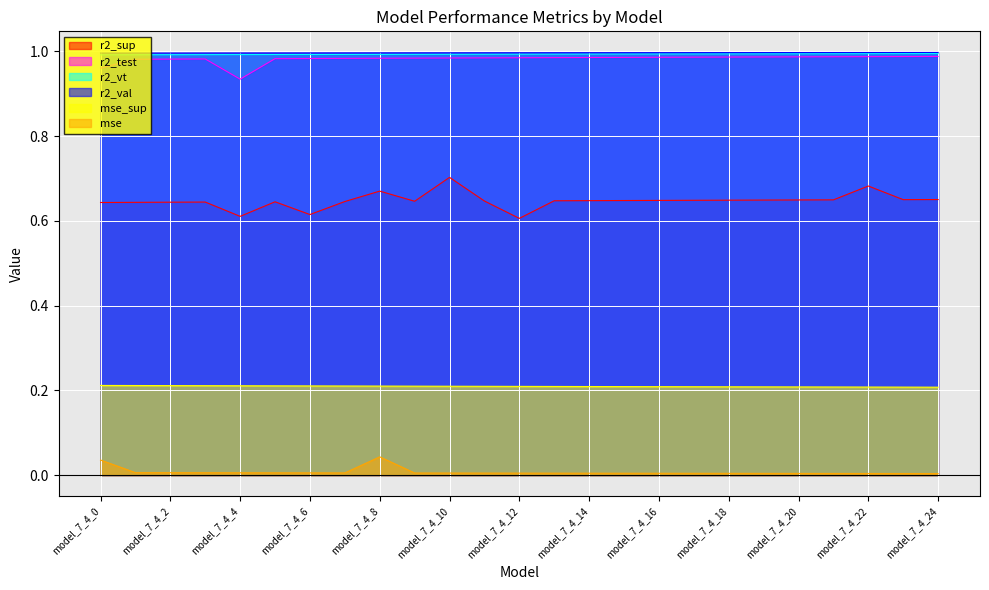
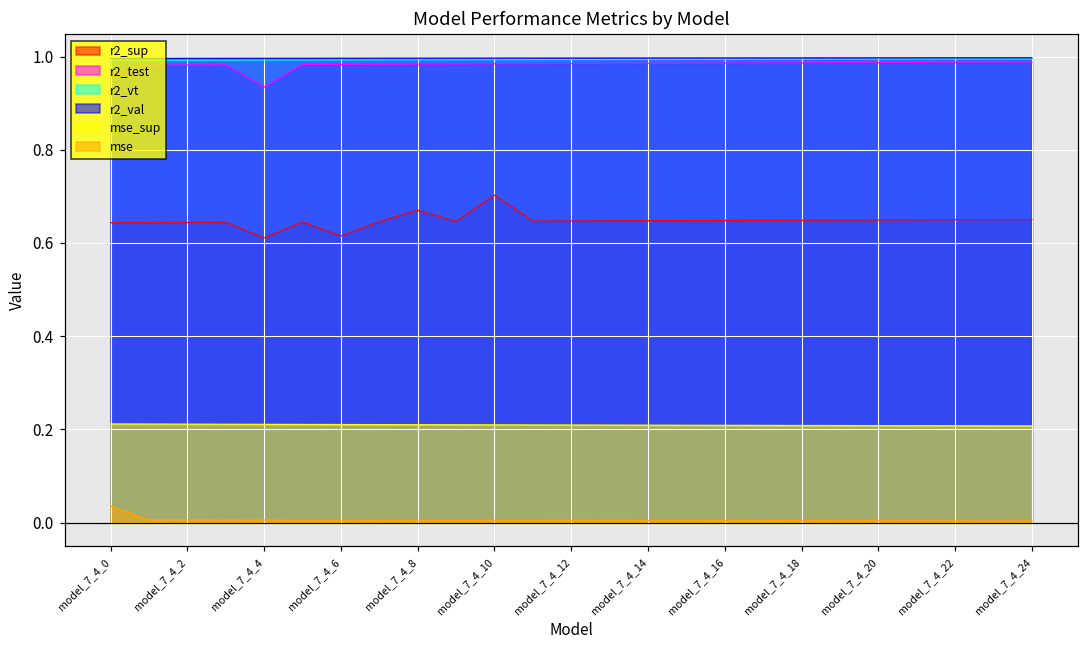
  {
    "r2_sup": {
      "model_7_4_0": 0.64,
      "model_7_4_2": 0.64,
      "model_7_4_4": 0.61,
      "model_7_4_6": 0.61,
      "model_7_4_8": 0.67,
      "model_7_4_10": 0.70,
-     "model_7_4_12": 0.61,
+     "model_7_4_12": 0.65,
      "model_7_4_14": 0.65,
      "model_7_4_16": 0.65,
      "model_7_4_18": 0.65,
      "model_7_4_20": 0.65,
-     "model_7_4_22": 0.68,
+     "model_7_4_22": 0.65,
      "model_7_4_24": 0.65
    },
    "r2_test": {
      "model_7_4_2": 0.98,
      "model_7_4_4": 0.93,
      "model_7_4_6": 0.98,
      "model_7_4_8": 0.98,
      "model_7_4_10": 0.98,
      "model_7_4_12": 0.98,
      "model_7_4_14": 0.99,
      "model_7_4_16": 0.99,
      "model_7_4_18": 0.99,
      "model_7_4_20": 0.99,
      "model_7_4_22": 0.99,
      "model_7_4_24": 0.99
    },
    "mse_sup": {
      "model_7_4_0": 0.21,
      "model_7_4_2": 0.21,
      "model_7_4_4": 0.21,
      "model_7_4_6": 0.21,
      "model_7_4_8": 0.21,
      "model_7_4_10": 0.21,
      "model_7_4_12": 0.21,
      "model_7_4_14": 0.21,
      "model_7_4_16": 0.21,
      "model_7_4_18": 0.21,
      "model_7_4_20": 0.21,
      "model_7_4_22": 0.21,
      "model_7_4_24": 0.21
    },
    "mse": {
      "model_7_4_0": 0.04,
      "model_7_4_2": 0.01,
      "model_7_4_4": 0.01,
      "model_7_4_6": 0.01,
-     "model_7_4_8": 0.04,
+     "model_7_4_8": 0.01,
      "model_7_4_10": 0.00,
      "model_7_4_12": 0.00,
      "model_7_4_14": 0.00,
      "model_7_4_16": 0.00,
      "model_7_4_18": 0.00,
      "model_7_4_20": 0.00,
      "model_7_4_22": 0.00,
      "model_7_4_24": 0.00
    }
  }
